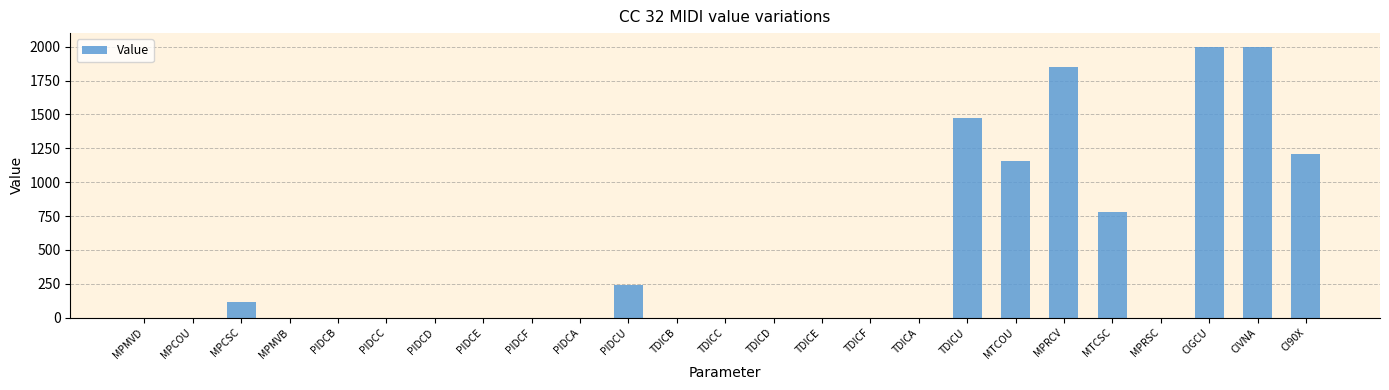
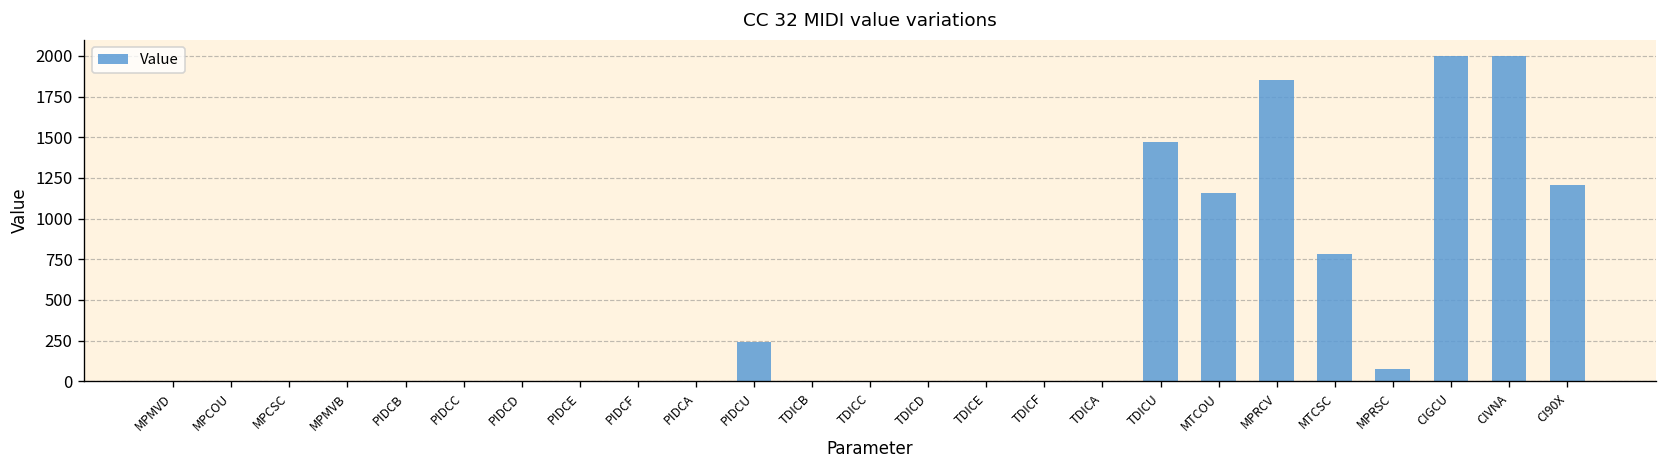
  {
    "MPMVD": 0,
    "MPCOU": 0,
-   "MPCSC": 120,
+   "MPCSC": 0,
    "MPMVB": 0,
    "PIDCB": 0,
    "PIDCC": 0,
    "PIDCD": 0,
    "PIDCE": 0,
    "PIDCF": 0,
    "PIDCA": 0,
    "PIDCU": 240,
    "TDICB": 0,
    "TDICC": 0,
    "TDICD": 0,
    "TDICE": 0,
    "TDICF": 0,
    "TDICA": 0,
    "TDICU": 1470,
    "MTCOU": 1150,
    "MPRCV": 1850,
    "MTCSC": 780,
-   "MPRSC": 0,
+   "MPRSC": 80,
    "CIGCU": 2000,
    "CIVNA": 2000,
    "CI90X": 1200
  }
